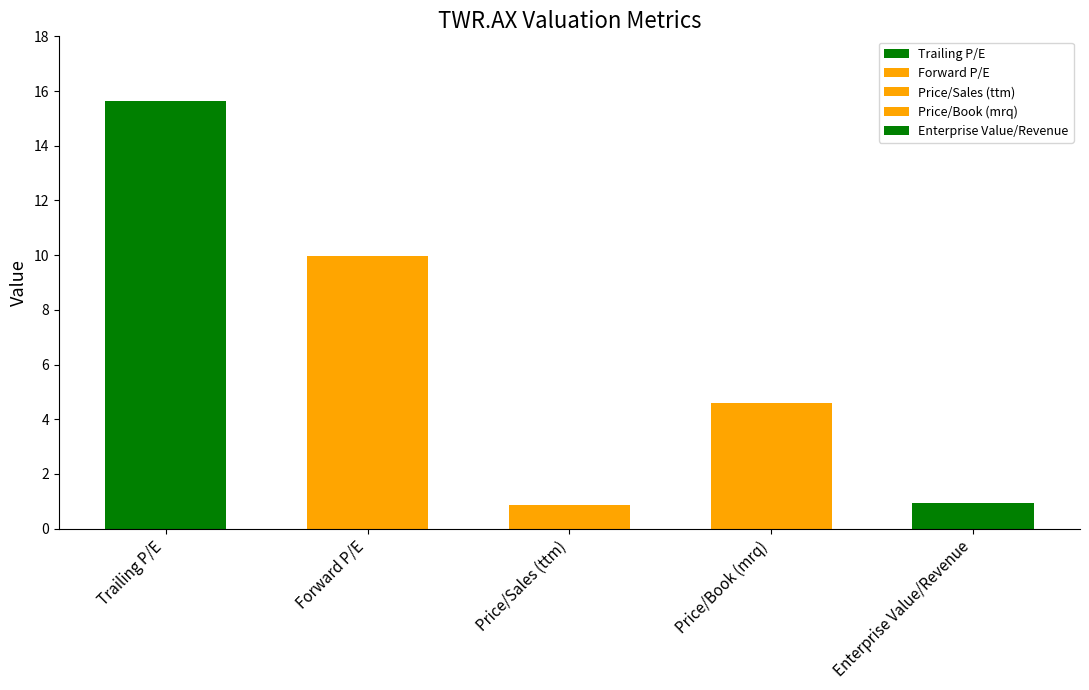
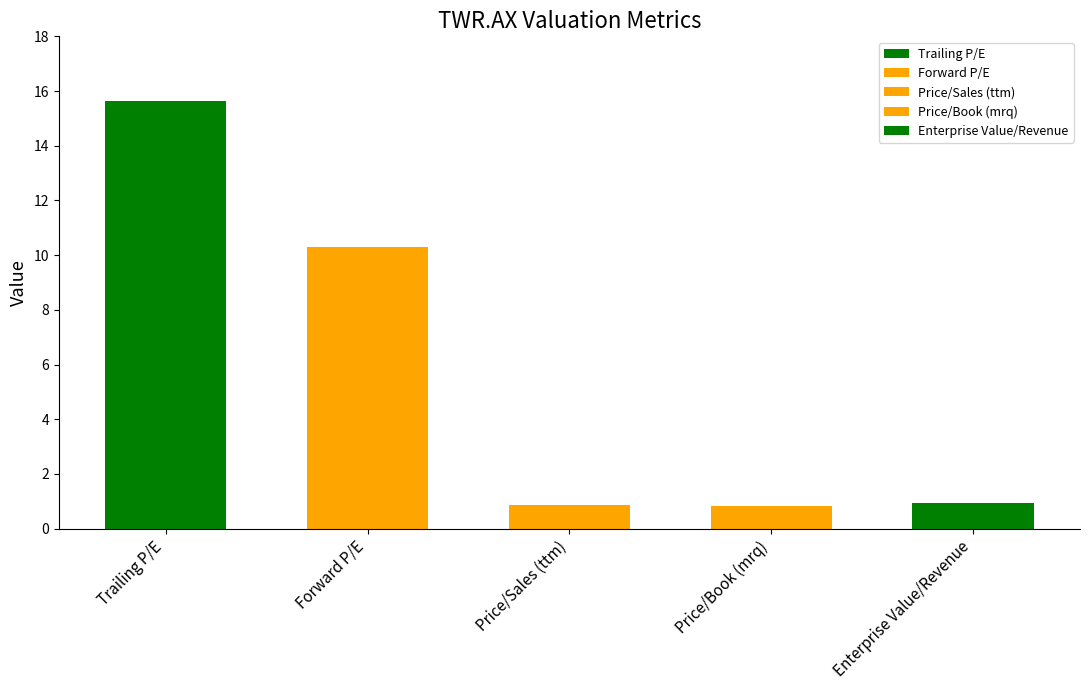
  {
    "Trailing P/E": 15.7,
-   "Forward P/E": 10.0,
+   "Forward P/E": 10.3,
    "Price/Sales (ttm)": 0.9,
-   "Price/Book (mrq)": 4.6,
+   "Price/Book (mrq)": 0.8,
    "Enterprise Value/Revenue": 1.0
  }
